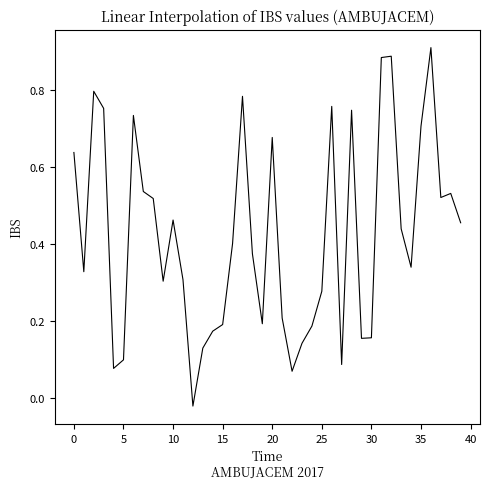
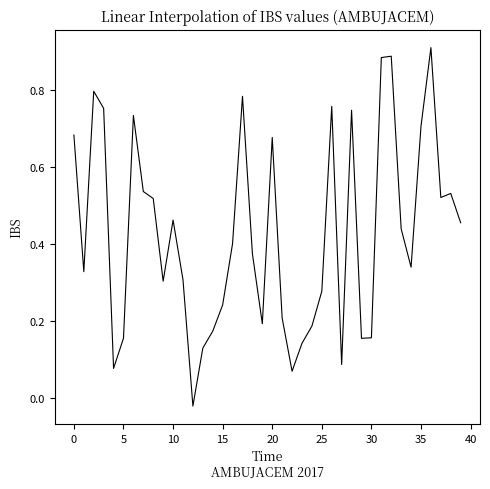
  {
-   "0": 0.64,
-   "5": 0.10,
+   "0": 0.68,
+   "5": 0.16,
    "10": 0.46,
-   "15": 0.19,
+   "15": 0.24,
    "20": 0.68,
    "25": 0.28,
    "30": 0.16,
    "35": 0.71
  }
